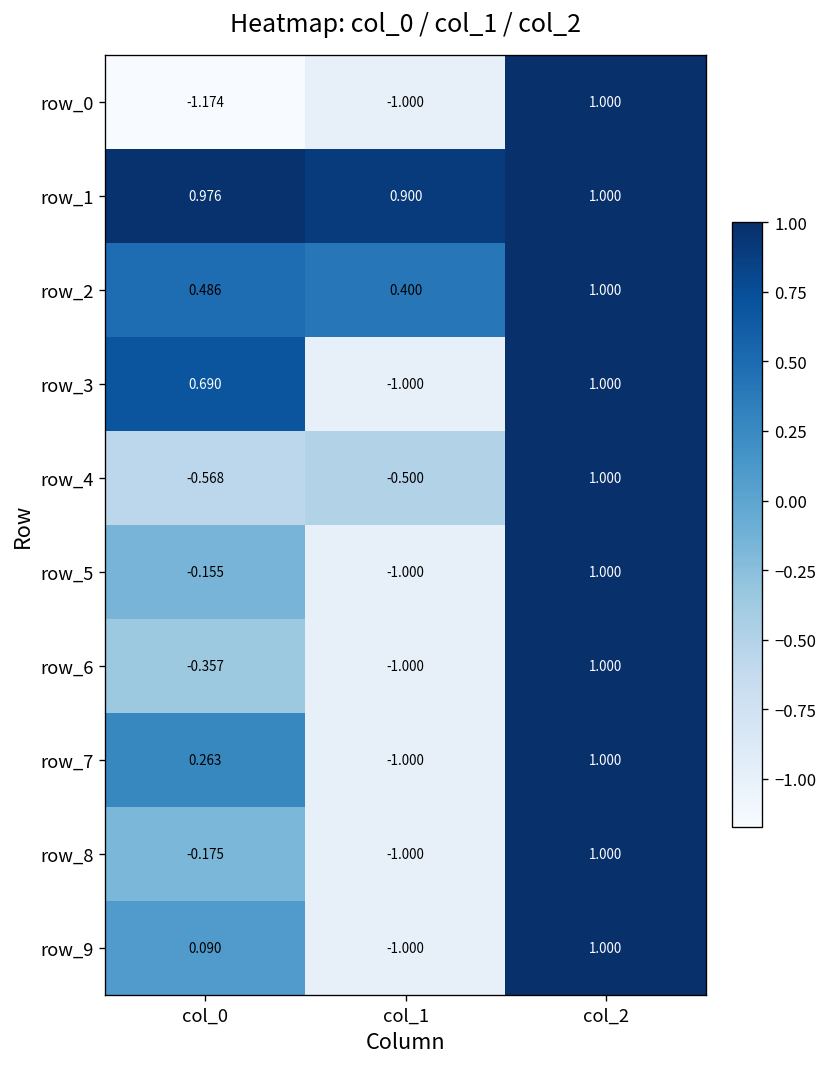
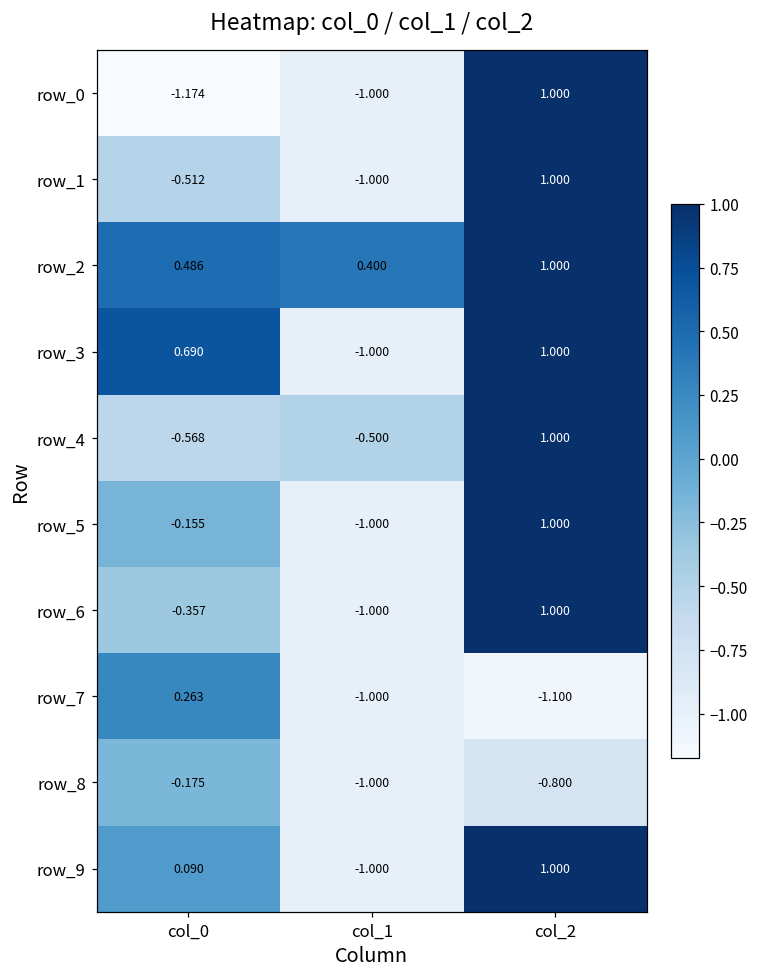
  {
    "row_0": {
      "col_0": -1.174,
      "col_1": -1.000,
      "col_2": 1.000
    },
    "row_1": {
-     "col_0": 0.976,
-     "col_1": 0.900,
+     "col_0": -0.512,
+     "col_1": -1.000,
      "col_2": 1.000
    },
    "row_2": {
      "col_0": 0.486,
      "col_1": 0.400,
      "col_2": 1.000
    },
    "row_3": {
      "col_0": 0.690,
      "col_1": -1.000,
      "col_2": 1.000
    },
    "row_4": {
      "col_0": -0.568,
      "col_1": -0.500,
      "col_2": 1.000
    },
    "row_5": {
      "col_0": -0.155,
      "col_1": -1.000,
      "col_2": 1.000
    },
    "row_6": {
      "col_0": -0.357,
      "col_1": -1.000,
      "col_2": 1.000
    },
    "row_7": {
      "col_0": 0.263,
      "col_1": -1.000,
-     "col_2": 1.000
+     "col_2": -1.100
    },
    "row_8": {
      "col_0": -0.175,
      "col_1": -1.000,
-     "col_2": 1.000
+     "col_2": -0.800
    },
    "row_9": {
      "col_0": 0.090,
      "col_1": -1.000,
      "col_2": 1.000
    }
  }
